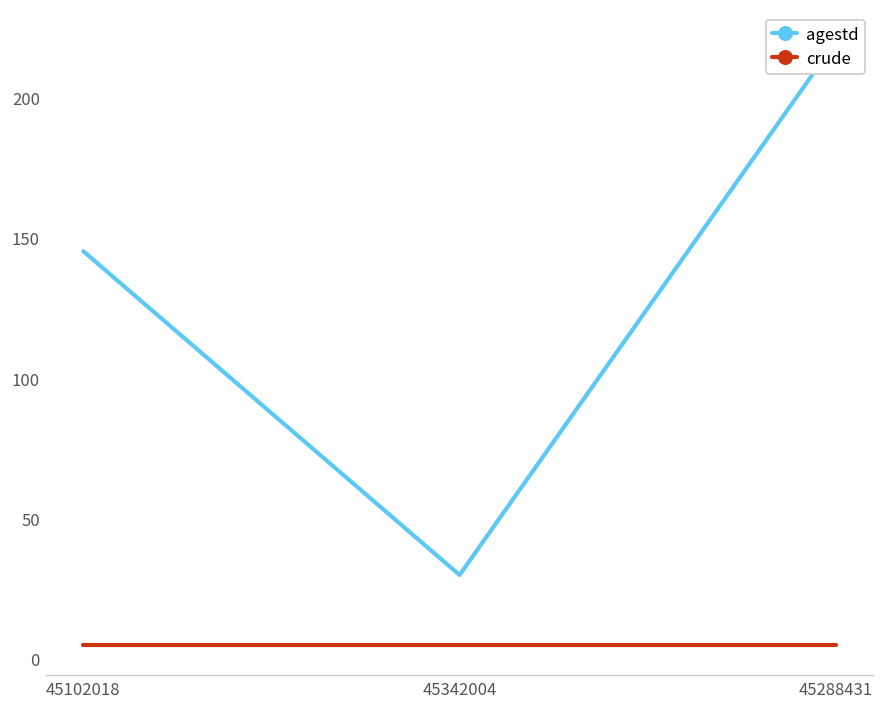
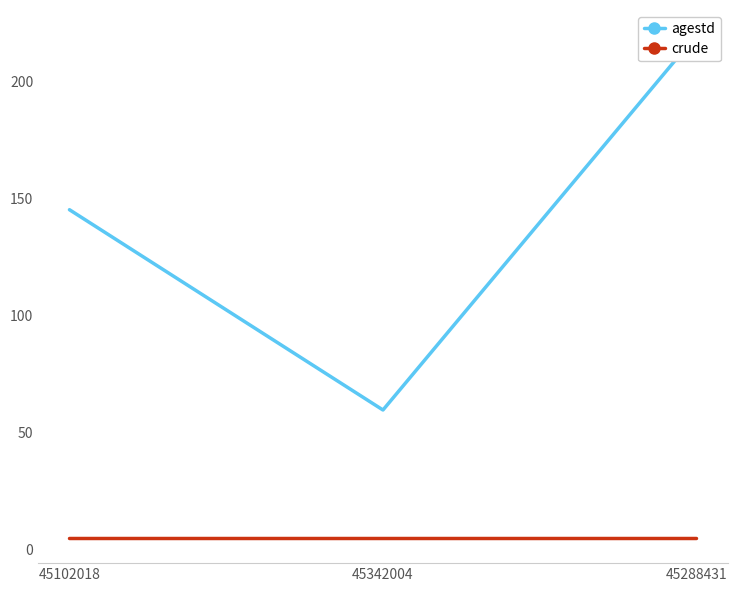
  {
    "agestd": {
      "45102018": 145,
-     "45342004": 30
+     "45342004": 60
    },
    "crude": {
      "45102018": 5,
      "45342004": 5,
      "45288431": 5
    }
  }
